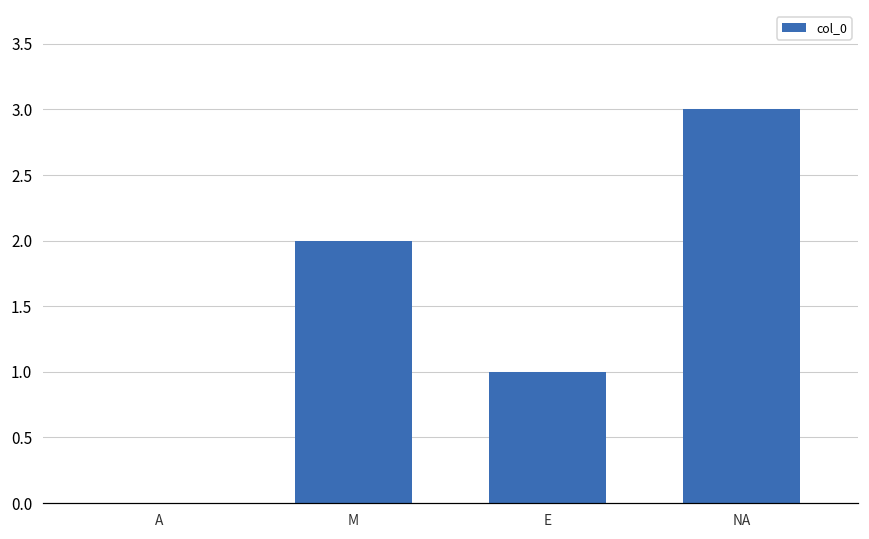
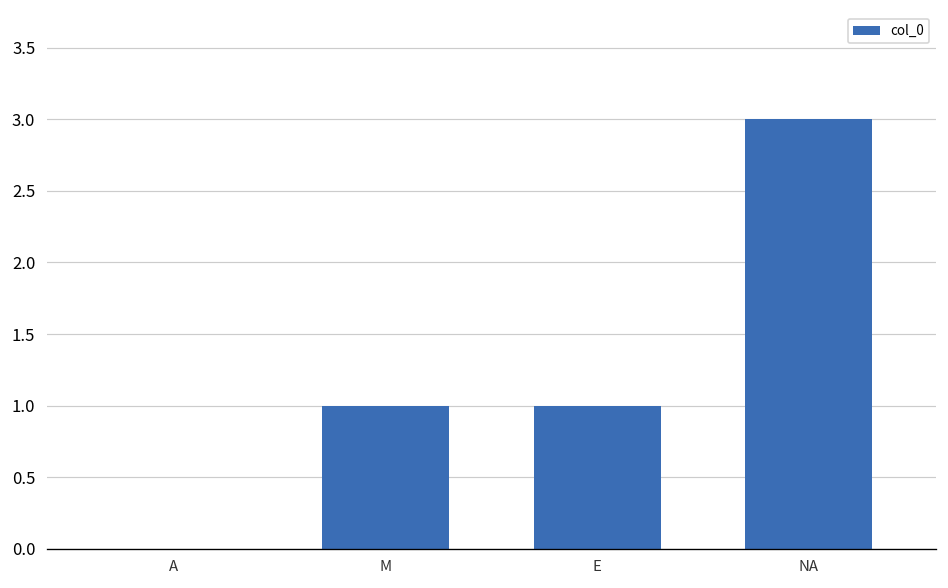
  {
    "A": 0,
-   "M": 2,
+   "M": 1,
    "E": 1,
    "NA": 3
  }
